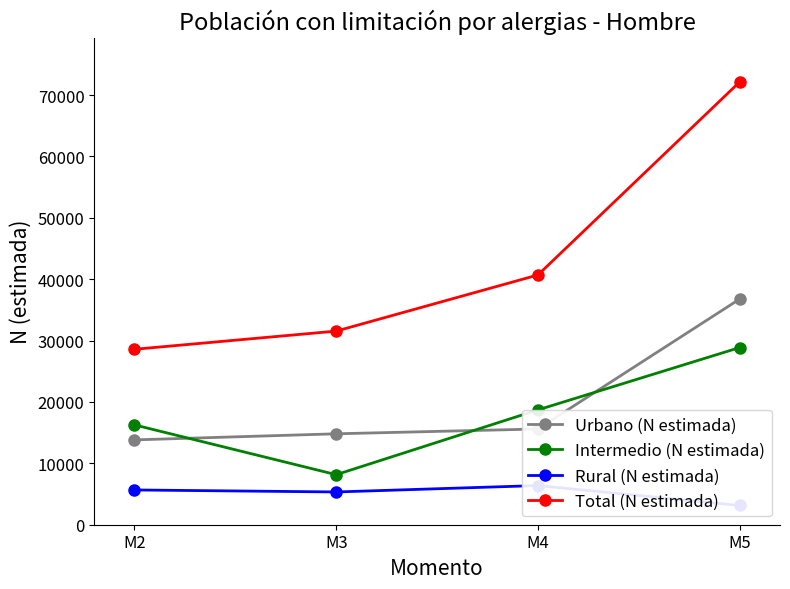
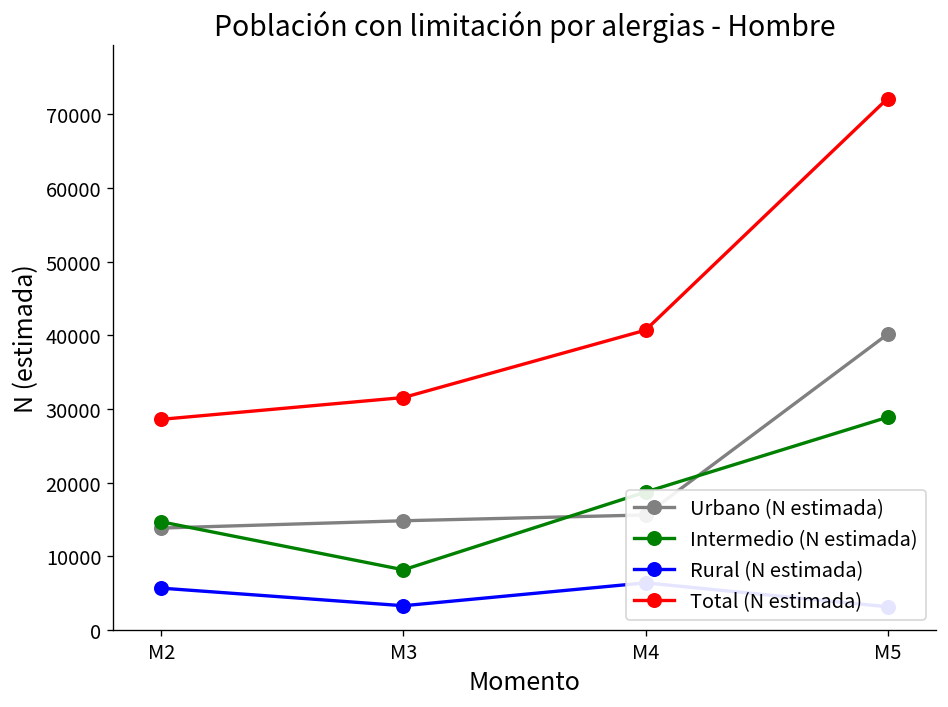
  {
    "Urbano (N estimada)": {
      "M2": 14000,
      "M3": 15000,
-     "M5": 37000
+     "M5": 40000
    },
    "Intermedio (N estimada)": {
-     "M2": 16000,
+     "M2": 15000,
      "M3": 8000,
      "M4": 19000,
      "M5": 29000
    },
    "Rural (N estimada)": {
      "M2": 6000,
-     "M3": 5000
+     "M3": 3000
    },
    "Total (N estimada)": {
      "M2": 29000,
      "M3": 32000,
      "M4": 41000,
      "M5": 72000
    }
  }
